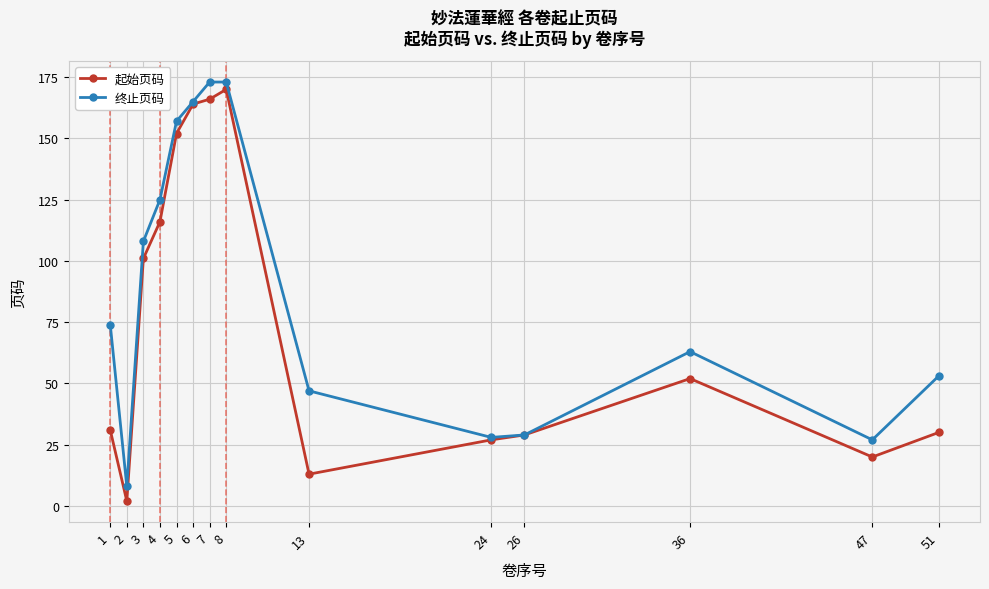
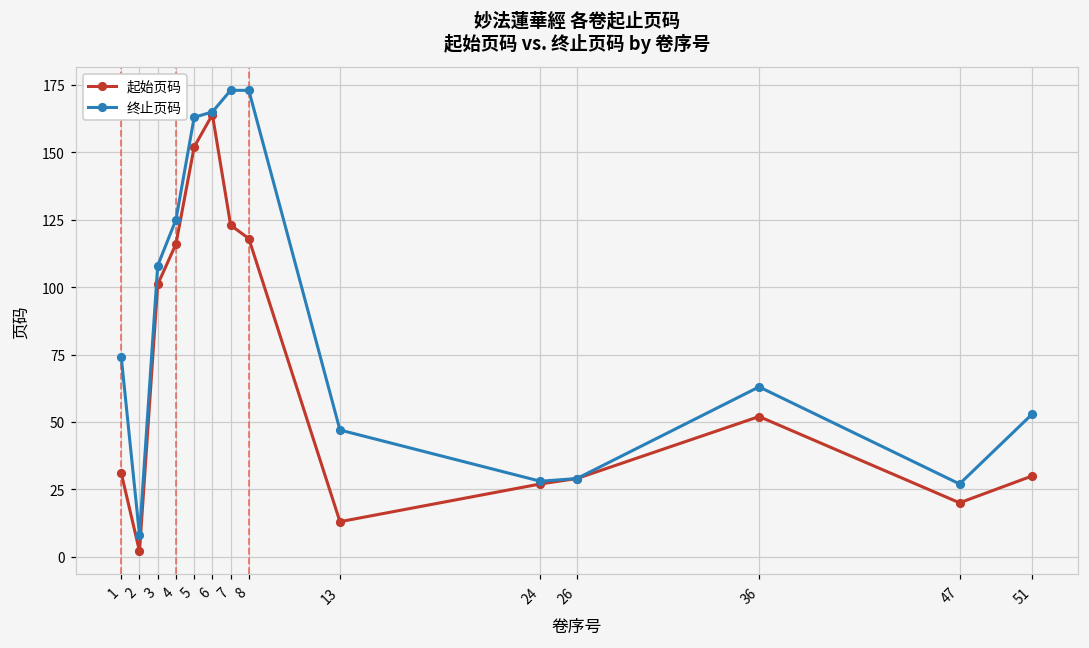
  {
    "起始页码": {
      "1": 31,
      "2": 2,
      "3": 101,
      "4": 116,
      "5": 152,
-     "7": 166,
-     "8": 170,
+     "7": 123,
+     "8": 118,
      "13": 13,
      "36": 52,
      "47": 20,
      "51": 30
    },
    "终止页码": {
      "1": 74,
      "2": 8,
      "3": 108,
      "4": 125,
-     "5": 157,
+     "5": 163,
      "7": 173,
      "8": 173,
      "13": 47,
      "36": 63,
      "47": 27,
      "51": 53
    }
  }
